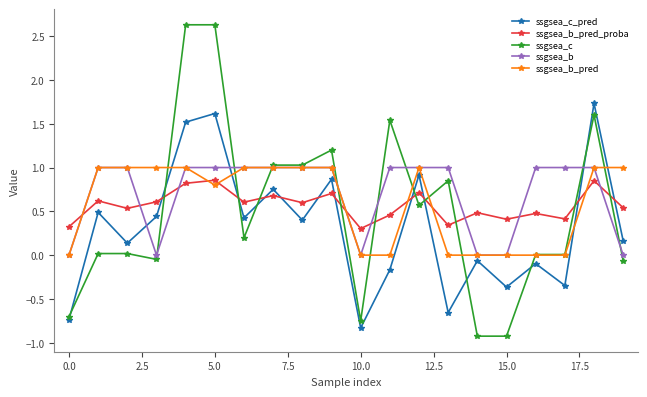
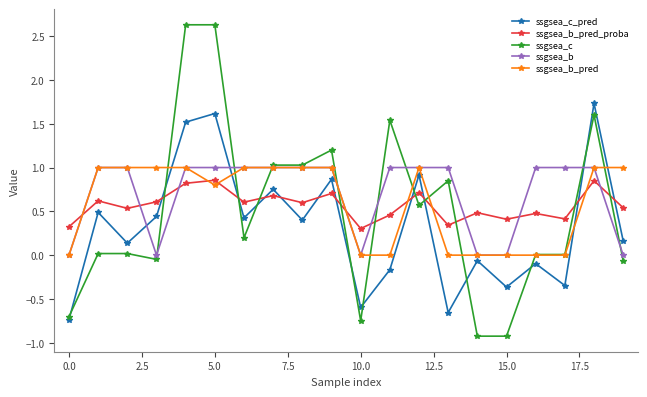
  {
    "ssgsea_c_pred": {
      "0.0": -0.7,
      "5.0": 1.6,
-     "10.0": -0.8,
+     "10.0": -0.6,
      "15.0": -0.4
    },
    "ssgsea_b_pred_proba": {
      "0.0": 0.3,
      "5.0": 0.9,
      "10.0": 0.3,
      "15.0": 0.4
    },
    "ssgsea_c": {
      "0.0": -0.7,
      "5.0": 2.6,
      "10.0": -0.7,
      "15.0": -0.9
    },
    "ssgsea_b": {
      "5.0": 1.0
    },
    "ssgsea_b_pred": {
      "5.0": 0.8
    }
  }
